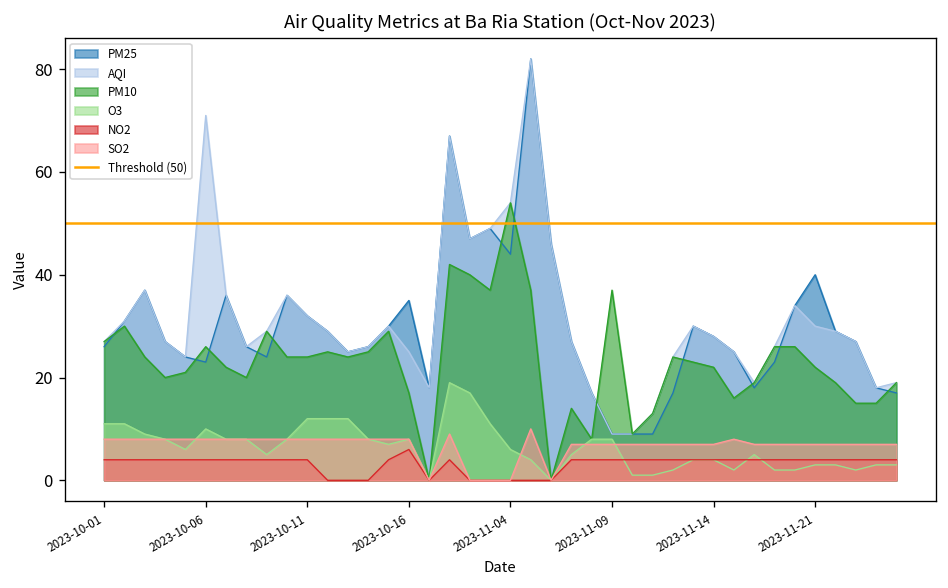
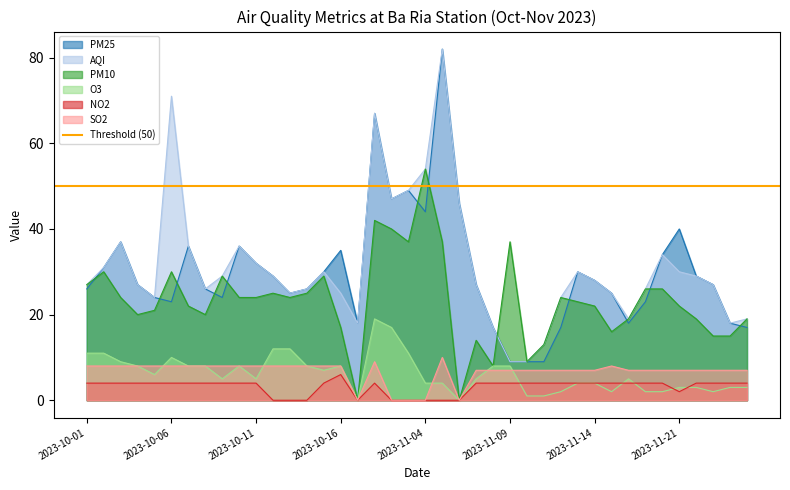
  {
    "PM25": {
      "2023-10-01": 26,
      "2023-10-06": 23,
      "2023-10-16": 35,
      "2023-11-04": 44,
      "2023-11-21": 40
    },
    "AQI": {
      "2023-10-06": 71,
      "2023-10-16": 25,
      "2023-11-21": 30
    },
    "PM10": {
-     "2023-10-06": 26,
+     "2023-10-06": 30,
      "2023-10-11": 24,
      "2023-10-16": 17,
      "2023-11-09": 37,
      "2023-11-14": 22,
      "2023-11-21": 22
    },
    "O3": {
      "2023-10-01": 11,
      "2023-10-06": 10,
-     "2023-10-11": 12,
-     "2023-11-04": 6,
+     "2023-10-11": 5,
+     "2023-11-04": 4,
      "2023-11-09": 8,
      "2023-11-21": 3
    },
    "NO2": {
      "2023-10-01": 4,
      "2023-10-06": 4,
      "2023-10-11": 4,
      "2023-10-16": 6,
      "2023-11-09": 4,
-     "2023-11-21": 4
+     "2023-11-21": 2
    },
    "SO2": {
      "2023-10-01": 8,
      "2023-10-06": 8,
      "2023-10-11": 8,
      "2023-11-09": 7,
      "2023-11-14": 7,
      "2023-11-21": 7
    }
  }
